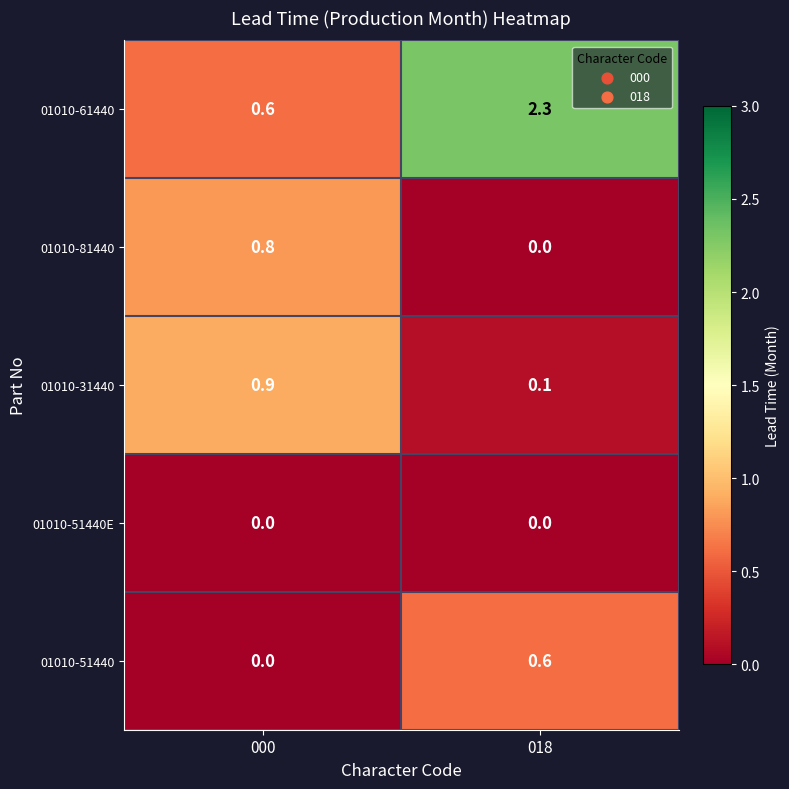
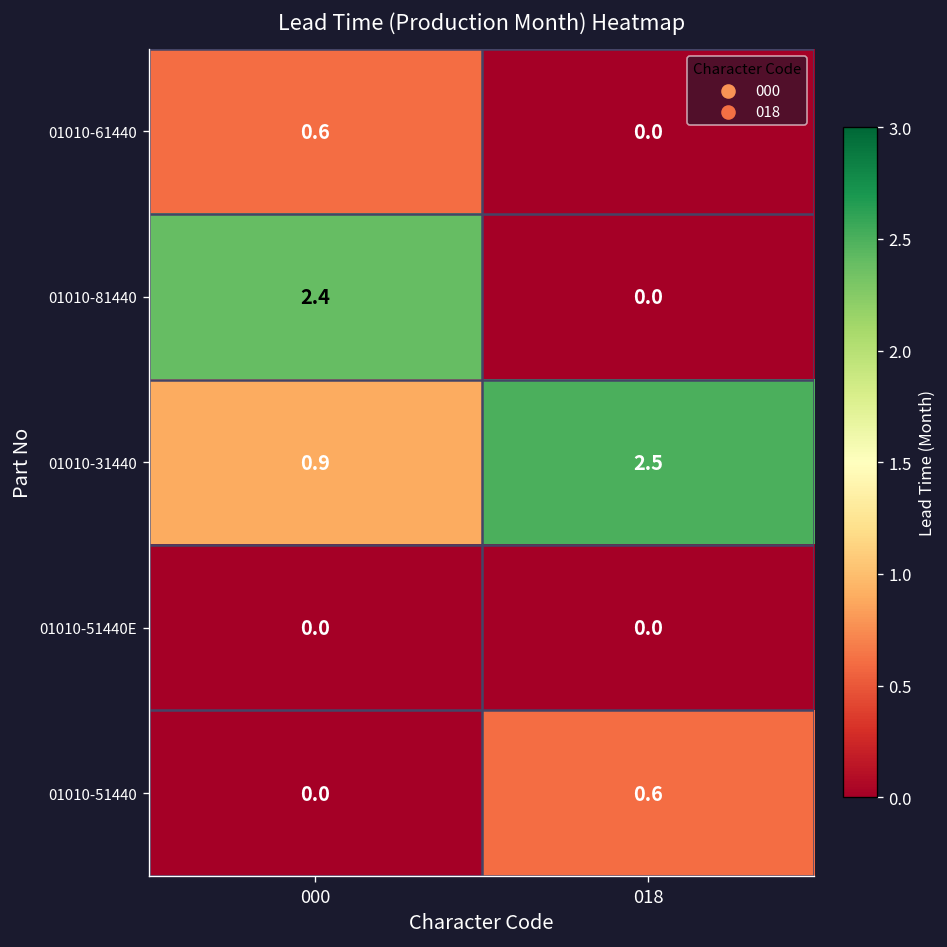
  {
    "01010-61440": {
      "000": 0.6,
-     "018": 2.3
+     "018": 0.0
    },
    "01010-81440": {
-     "000": 0.8,
+     "000": 2.4,
      "018": 0.0
    },
    "01010-31440": {
      "000": 0.9,
-     "018": 0.1
+     "018": 2.5
    },
    "01010-51440E": {
      "000": 0.0,
      "018": 0.0
    },
    "01010-51440": {
      "000": 0.0,
      "018": 0.6
    }
  }
